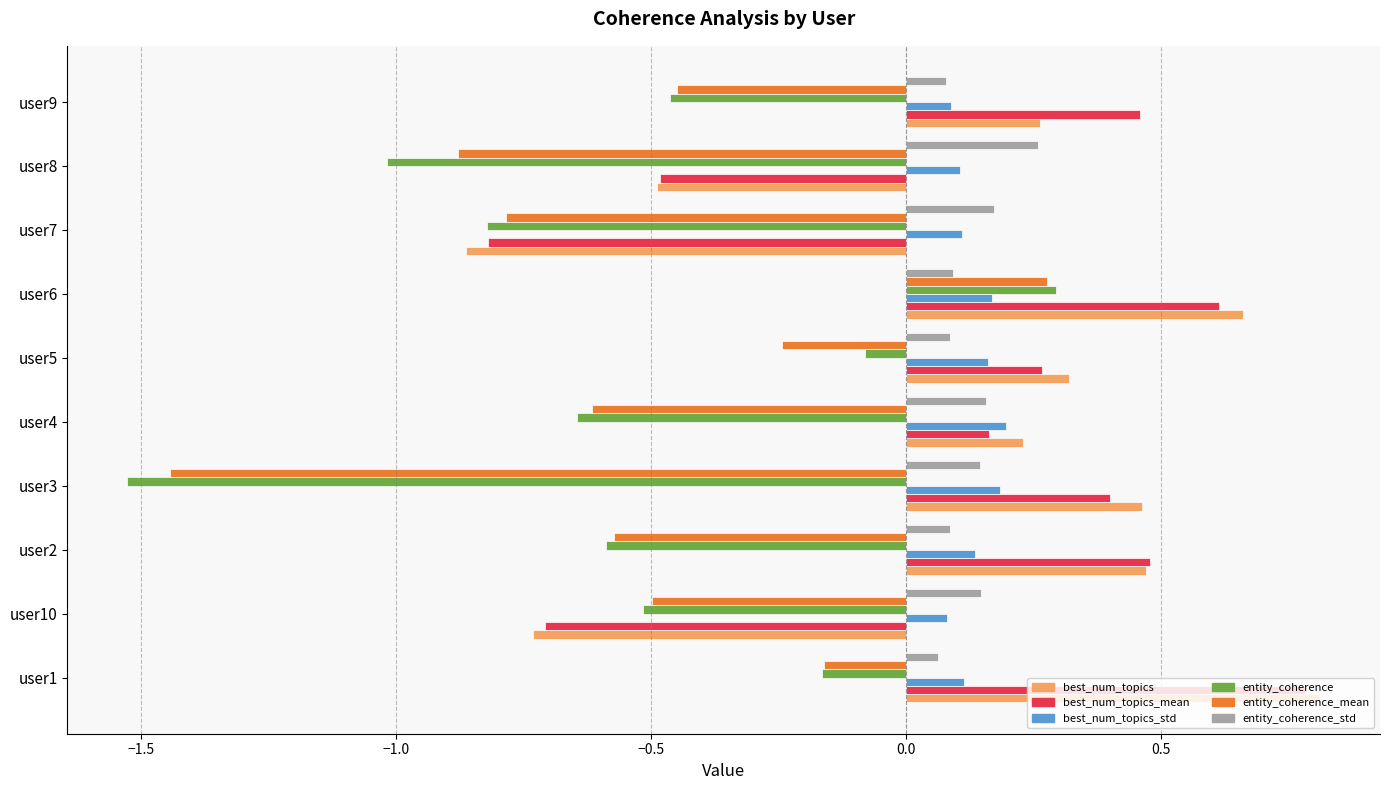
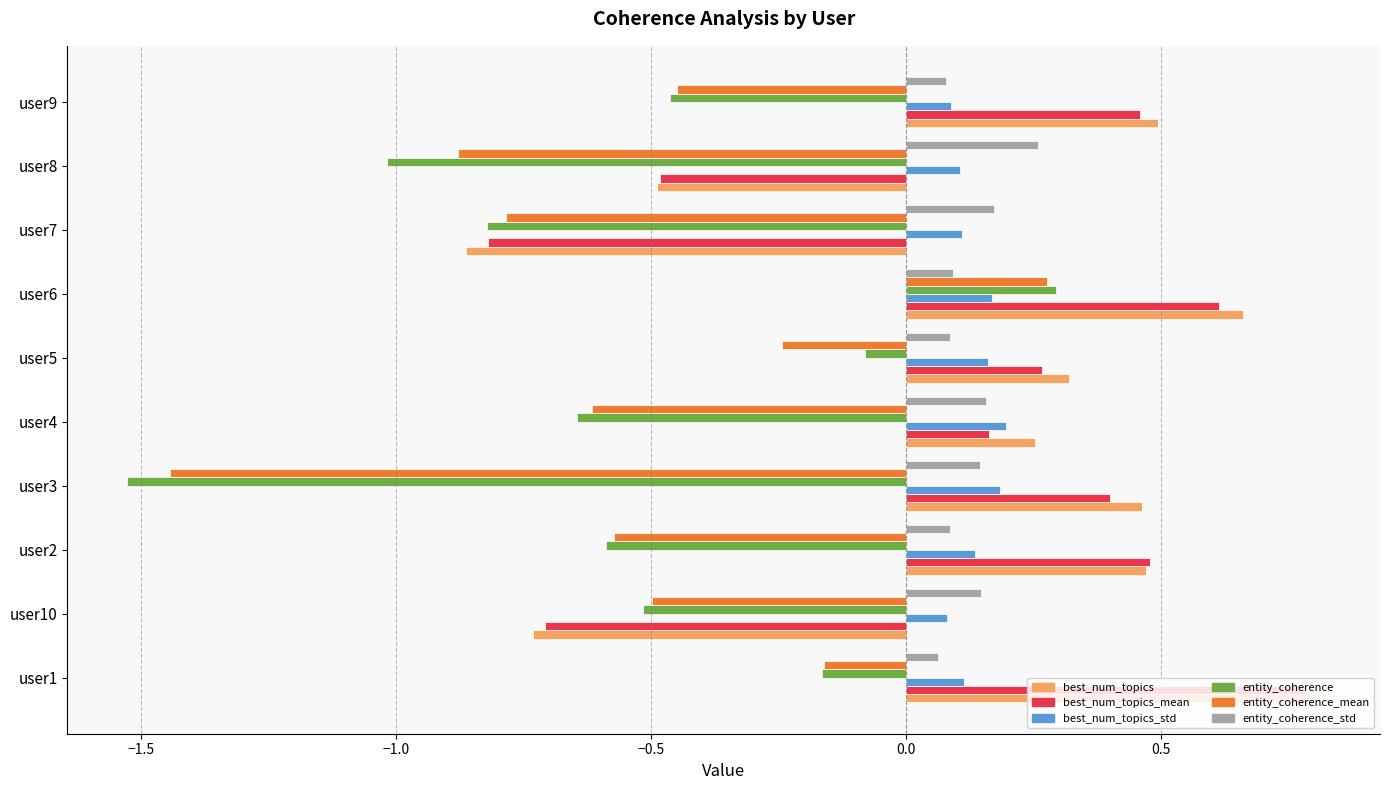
  {
    "best_num_topics": {
-     "user9": 0.26,
+     "user9": 0.49,
      "user8": -0.49,
      "user7": -0.86,
      "user6": 0.66,
      "user5": 0.32,
-     "user4": 0.23,
+     "user4": 0.25,
      "user3": 0.46,
      "user2": 0.47,
      "user10": -0.73
    },
    "best_num_topics_mean": {
      "user9": 0.46,
      "user8": -0.48,
      "user7": -0.82,
      "user6": 0.61,
      "user5": 0.27,
      "user4": 0.16,
      "user3": 0.40,
      "user2": 0.48,
      "user10": -0.71
    },
    "best_num_topics_std": {
      "user9": 0.09,
      "user8": 0.11,
      "user7": 0.11,
      "user6": 0.17,
      "user5": 0.16,
      "user4": 0.20,
      "user3": 0.18,
      "user2": 0.13,
      "user10": 0.08,
      "user1": 0.11
    },
    "entity_coherence": {
      "user9": -0.46,
      "user8": -1.02,
      "user7": -0.82,
      "user6": 0.29,
      "user5": -0.08,
      "user4": -0.64,
      "user3": -1.53,
      "user2": -0.59,
      "user10": -0.52,
      "user1": -0.17
    },
    "entity_coherence_mean": {
      "user9": -0.45,
      "user8": -0.88,
      "user7": -0.78,
      "user6": 0.28,
      "user5": -0.24,
      "user4": -0.62,
      "user3": -1.44,
      "user2": -0.57,
      "user10": -0.50,
      "user1": -0.16
    },
    "entity_coherence_std": {
      "user9": 0.08,
      "user8": 0.26,
      "user7": 0.17,
      "user6": 0.09,
      "user5": 0.09,
      "user4": 0.16,
      "user3": 0.15,
      "user2": 0.09,
      "user10": 0.15,
      "user1": 0.06
    }
  }
